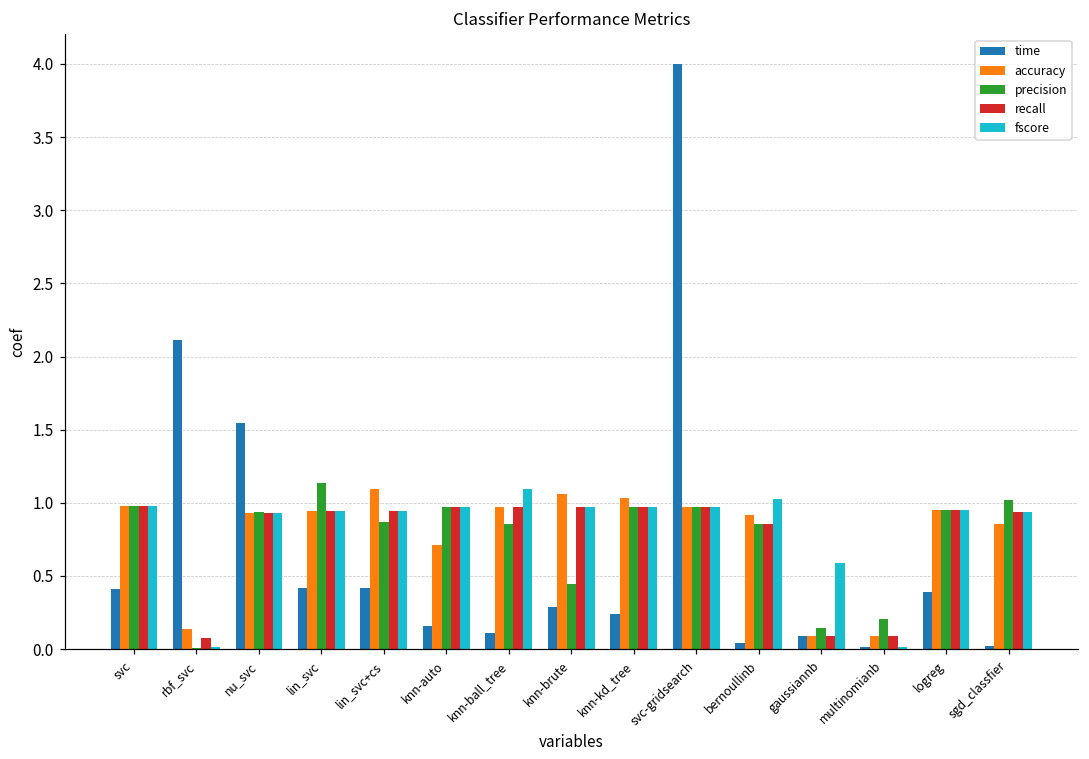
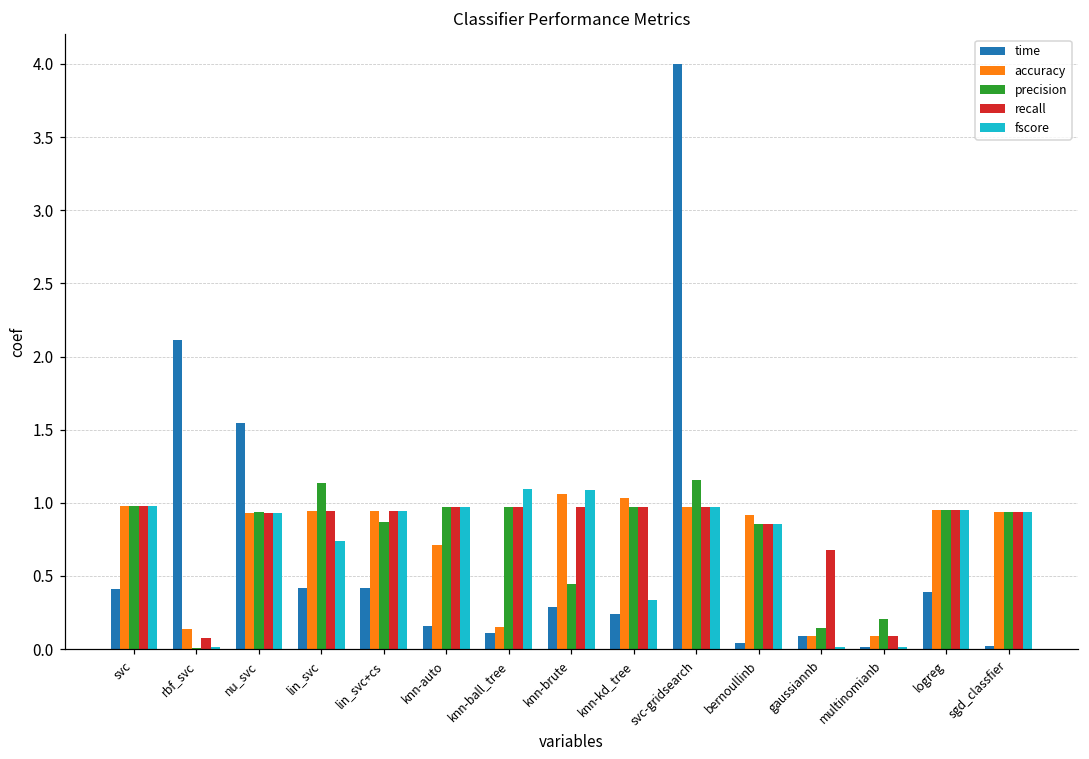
  {
    "time": {
      "svc": 0.41,
      "rbf_svc": 2.11,
      "nu_svc": 1.54,
      "lin_svc": 0.42,
      "lin_svc+cs": 0.42,
      "knn-auto": 0.16,
      "knn-ball_tree": 0.11,
      "knn-brute": 0.29,
      "knn-kd_tree": 0.24,
      "svc-gridsearch": 4.00,
      "bernoullinb": 0.04,
      "gaussiannb": 0.09,
      "logreg": 0.39
    },
    "accuracy": {
      "svc": 0.97,
      "rbf_svc": 0.14,
      "nu_svc": 0.93,
      "lin_svc": 0.94,
-     "lin_svc+cs": 1.10,
+     "lin_svc+cs": 0.94,
      "knn-auto": 0.71,
-     "knn-ball_tree": 0.97,
+     "knn-ball_tree": 0.15,
      "knn-brute": 1.06,
      "knn-kd_tree": 1.03,
      "svc-gridsearch": 0.97,
      "bernoullinb": 0.92,
      "gaussiannb": 0.09,
      "multinomianb": 0.09,
      "logreg": 0.95,
-     "sgd_classfier": 0.85
+     "sgd_classfier": 0.93
    },
    "precision": {
      "svc": 0.98,
      "nu_svc": 0.94,
      "lin_svc": 1.14,
      "lin_svc+cs": 0.87,
      "knn-auto": 0.97,
-     "knn-ball_tree": 0.86,
+     "knn-ball_tree": 0.97,
      "knn-brute": 0.44,
      "knn-kd_tree": 0.97,
-     "svc-gridsearch": 0.97,
+     "svc-gridsearch": 1.15,
      "bernoullinb": 0.86,
      "gaussiannb": 0.14,
      "multinomianb": 0.21,
      "logreg": 0.95,
-     "sgd_classfier": 1.02
+     "sgd_classfier": 0.94
    },
    "recall": {
      "svc": 0.97,
      "rbf_svc": 0.08,
      "nu_svc": 0.93,
      "lin_svc": 0.94,
      "lin_svc+cs": 0.94,
      "knn-auto": 0.97,
      "knn-ball_tree": 0.97,
      "knn-brute": 0.97,
      "knn-kd_tree": 0.97,
      "svc-gridsearch": 0.97,
      "bernoullinb": 0.85,
-     "gaussiannb": 0.09,
+     "gaussiannb": 0.68,
      "multinomianb": 0.09,
      "logreg": 0.95,
      "sgd_classfier": 0.93
    },
    "fscore": {
      "svc": 0.97,
      "nu_svc": 0.93,
-     "lin_svc": 0.94,
+     "lin_svc": 0.74,
      "lin_svc+cs": 0.94,
      "knn-auto": 0.97,
      "knn-ball_tree": 1.09,
-     "knn-brute": 0.97,
-     "knn-kd_tree": 0.97,
+     "knn-brute": 1.09,
+     "knn-kd_tree": 0.34,
      "svc-gridsearch": 0.97,
-     "bernoullinb": 1.03,
-     "gaussiannb": 0.59,
+     "bernoullinb": 0.85,
+     "gaussiannb": 0.02,
      "logreg": 0.95,
      "sgd_classfier": 0.93
    }
  }
